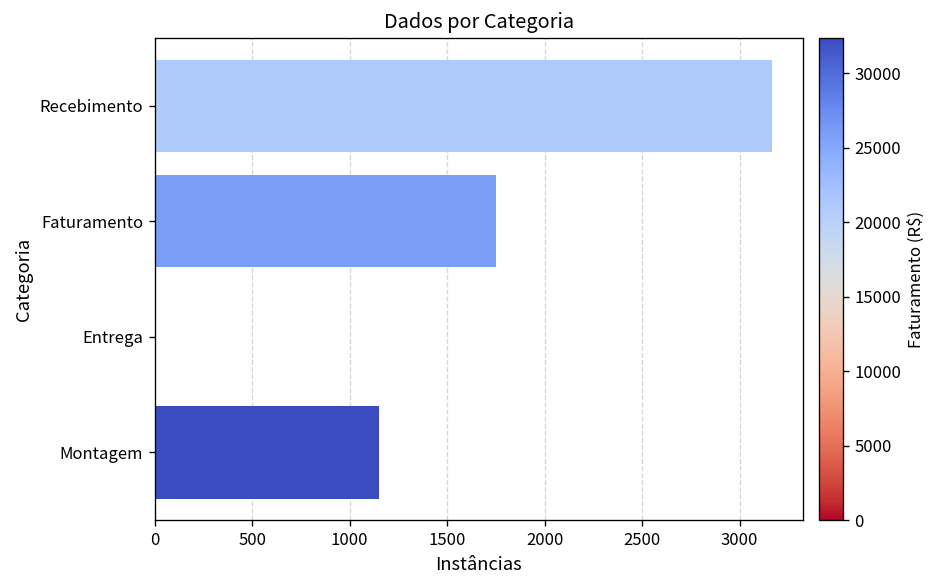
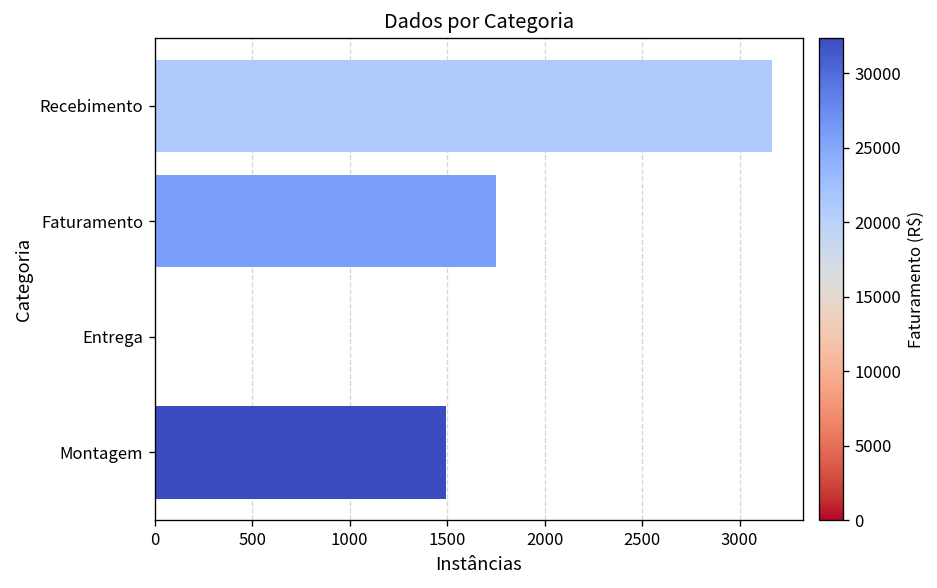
  {
    "Recebimento": 3170,
    "Faturamento": 1750,
    "Entrega": 0,
-   "Montagem": 1150
+   "Montagem": 1490
  }
